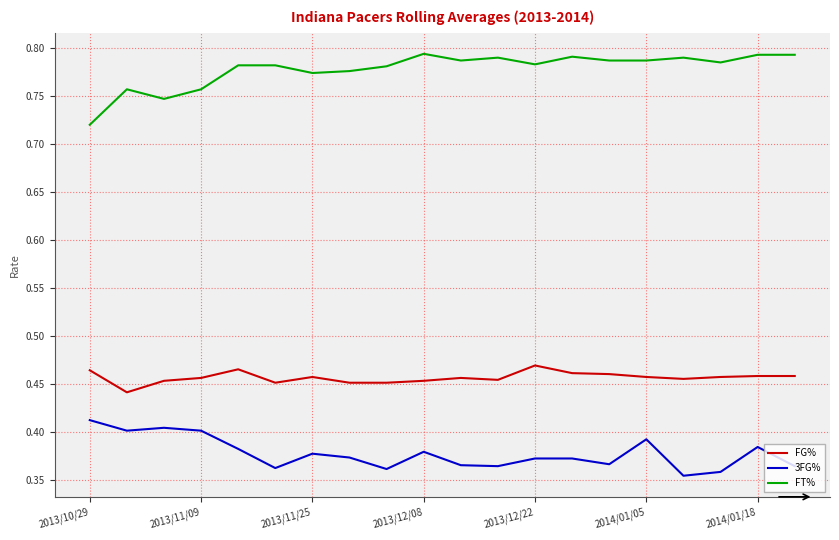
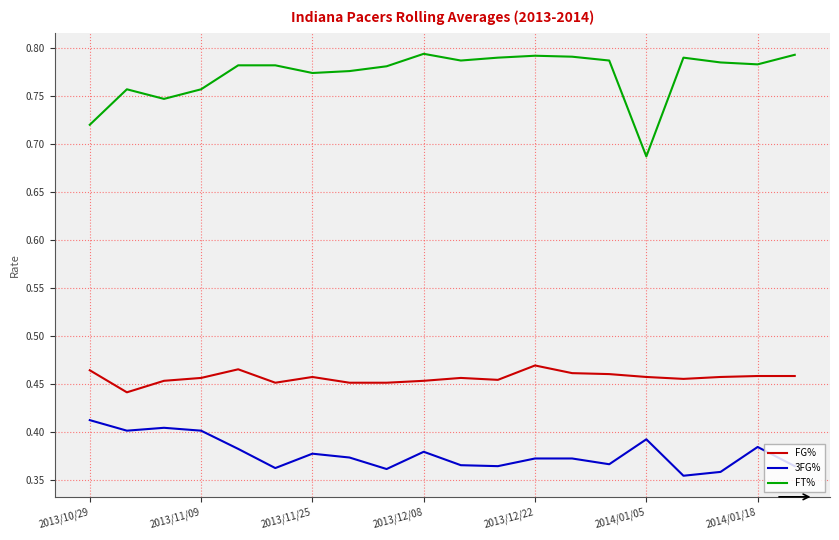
  {
    "FG%": {
      "2013/10/29": 0.46,
      "2013/11/09": 0.46,
      "2013/11/25": 0.46,
      "2013/12/08": 0.45,
      "2013/12/22": 0.47,
      "2014/01/05": 0.46,
      "2014/01/18": 0.46
    },
    "3FG%": {
      "2013/10/29": 0.41,
      "2013/11/09": 0.40,
      "2013/11/25": 0.38,
      "2013/12/08": 0.38,
      "2013/12/22": 0.37,
      "2014/01/05": 0.39,
      "2014/01/18": 0.38
    },
    "FT%": {
      "2013/10/29": 0.72,
      "2013/11/09": 0.76,
      "2013/11/25": 0.77,
      "2013/12/08": 0.79,
-     "2013/12/22": 0.78,
-     "2014/01/05": 0.79,
-     "2014/01/18": 0.79
+     "2013/12/22": 0.79,
+     "2014/01/05": 0.69,
+     "2014/01/18": 0.78
    }
  }
